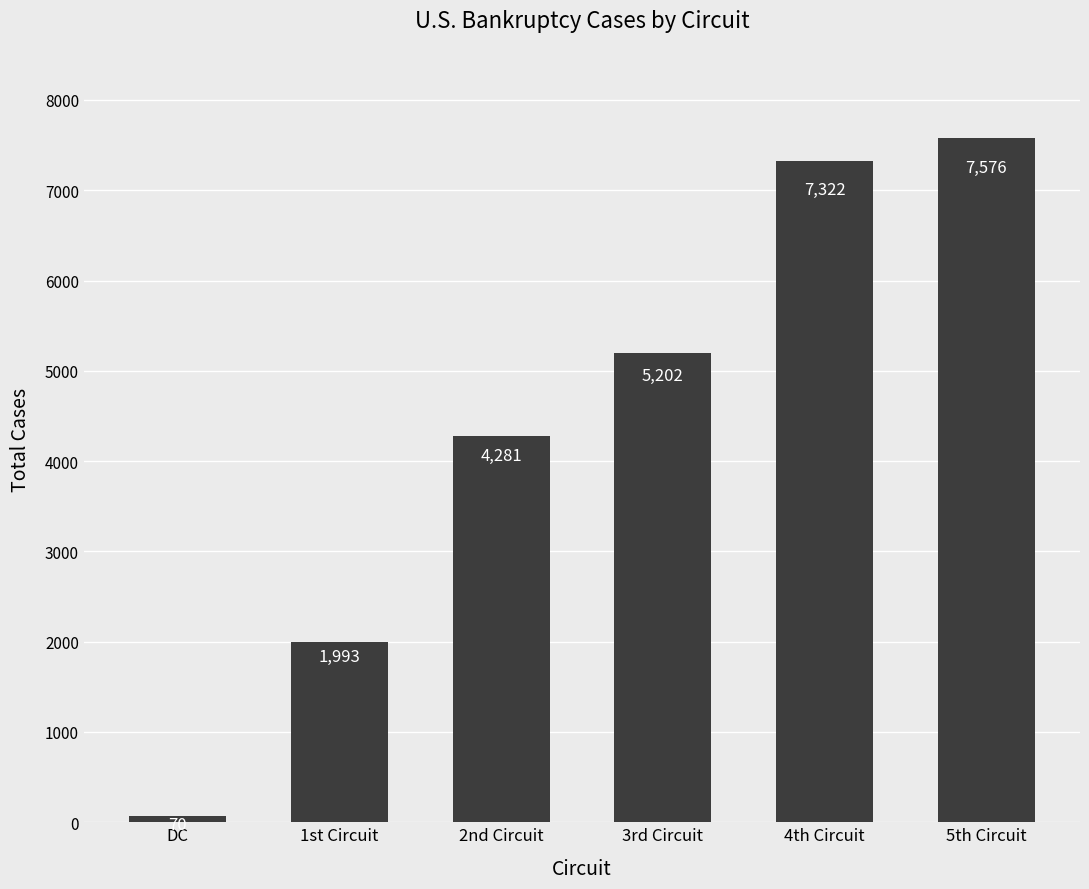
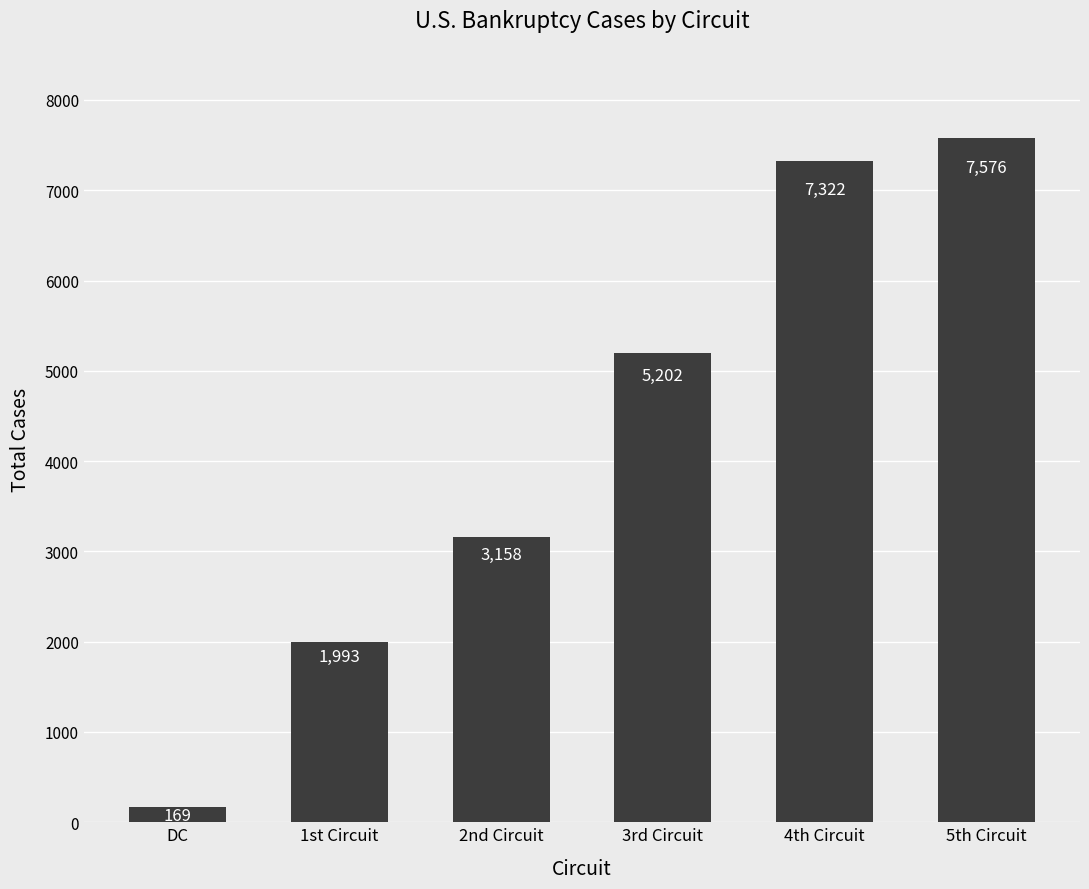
  {
-   "DC": "100",
+   "DC": "200",
    "1st Circuit": "1,993",
-   "2nd Circuit": "4,281",
+   "2nd Circuit": "3,158",
    "3rd Circuit": "5,202",
    "4th Circuit": "7,322",
    "5th Circuit": "7,576"
  }
